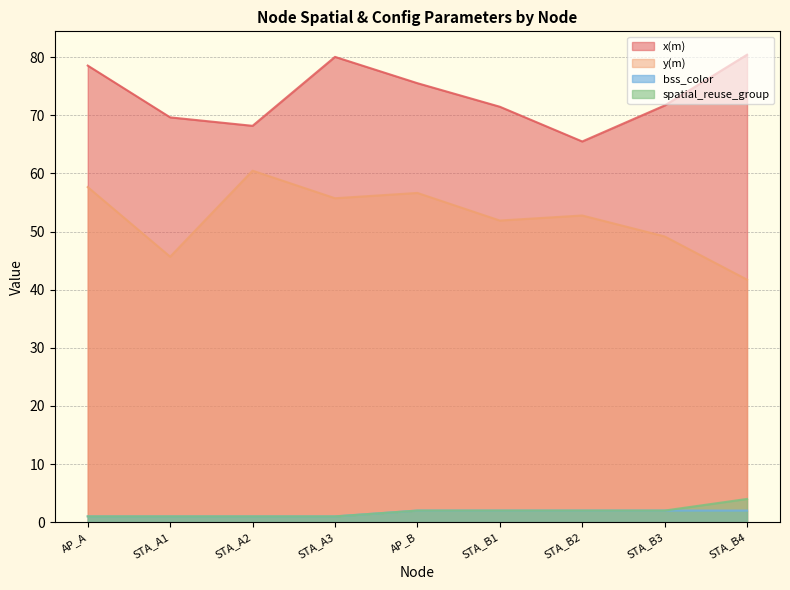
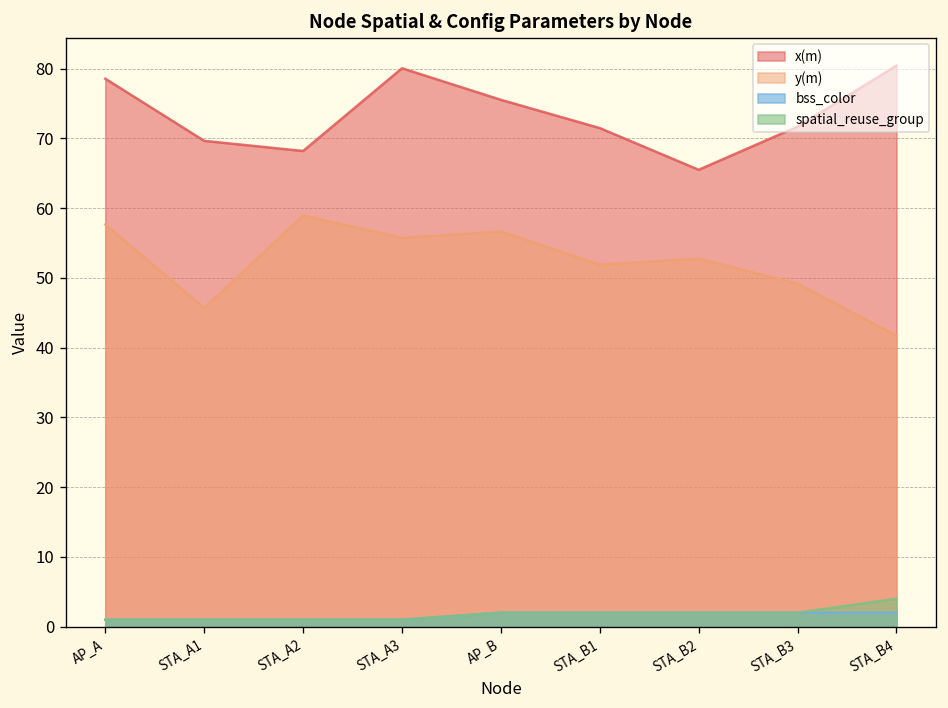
  {
    "x(m)": {
      "AP_A": 79,
      "STA_A1": 70,
      "STA_A2": 68,
      "STA_A3": 80,
      "AP_B": 76,
      "STA_B1": 71,
      "STA_B2": 66,
      "STA_B3": 72
    },
    "y(m)": {
      "AP_A": 58,
      "STA_A1": 46,
-     "STA_A2": 60,
+     "STA_A2": 59,
      "STA_A3": 56,
      "AP_B": 57,
      "STA_B1": 52,
      "STA_B2": 53,
      "STA_B3": 49,
      "STA_B4": 42
    },
    "bss_color": {
      "STA_B4": 2
    },
    "spatial_reuse_group": {
      "STA_B4": 4
    }
  }
